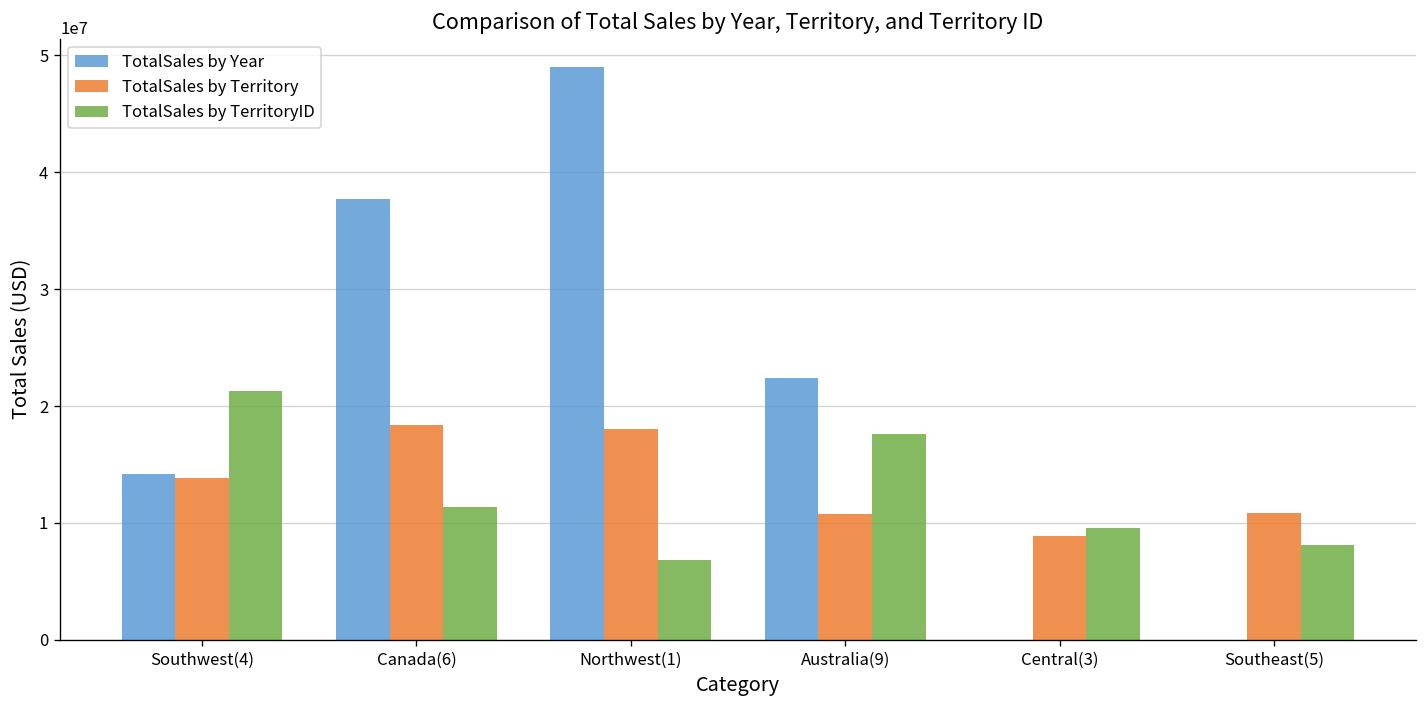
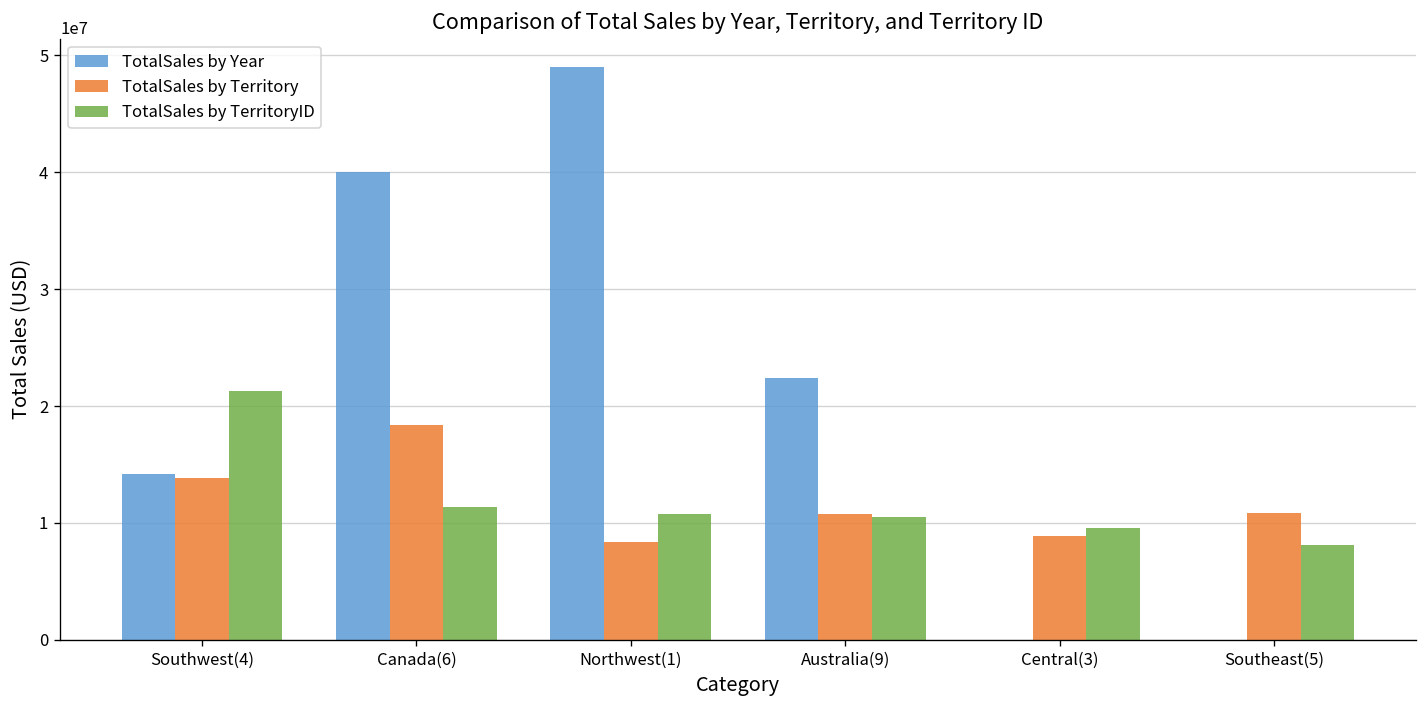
  {
    "TotalSales by Year": {
      "Southwest(4)": 14000000,
-     "Canada(6)": 38000000,
+     "Canada(6)": 40000000,
      "Northwest(1)": 49000000,
      "Australia(9)": 22000000,
      "Central(3)": 0,
      "Southeast(5)": 0
    },
    "TotalSales by Territory": {
      "Southwest(4)": 14000000,
      "Canada(6)": 18000000,
-     "Northwest(1)": 18000000,
+     "Northwest(1)": 8000000,
      "Australia(9)": 11000000,
      "Central(3)": 9000000,
      "Southeast(5)": 11000000
    },
    "TotalSales by TerritoryID": {
      "Southwest(4)": 21000000,
      "Canada(6)": 11000000,
-     "Northwest(1)": 7000000,
-     "Australia(9)": 18000000,
+     "Northwest(1)": 11000000,
+     "Australia(9)": 10000000,
      "Central(3)": 10000000,
      "Southeast(5)": 8000000
    }
  }
